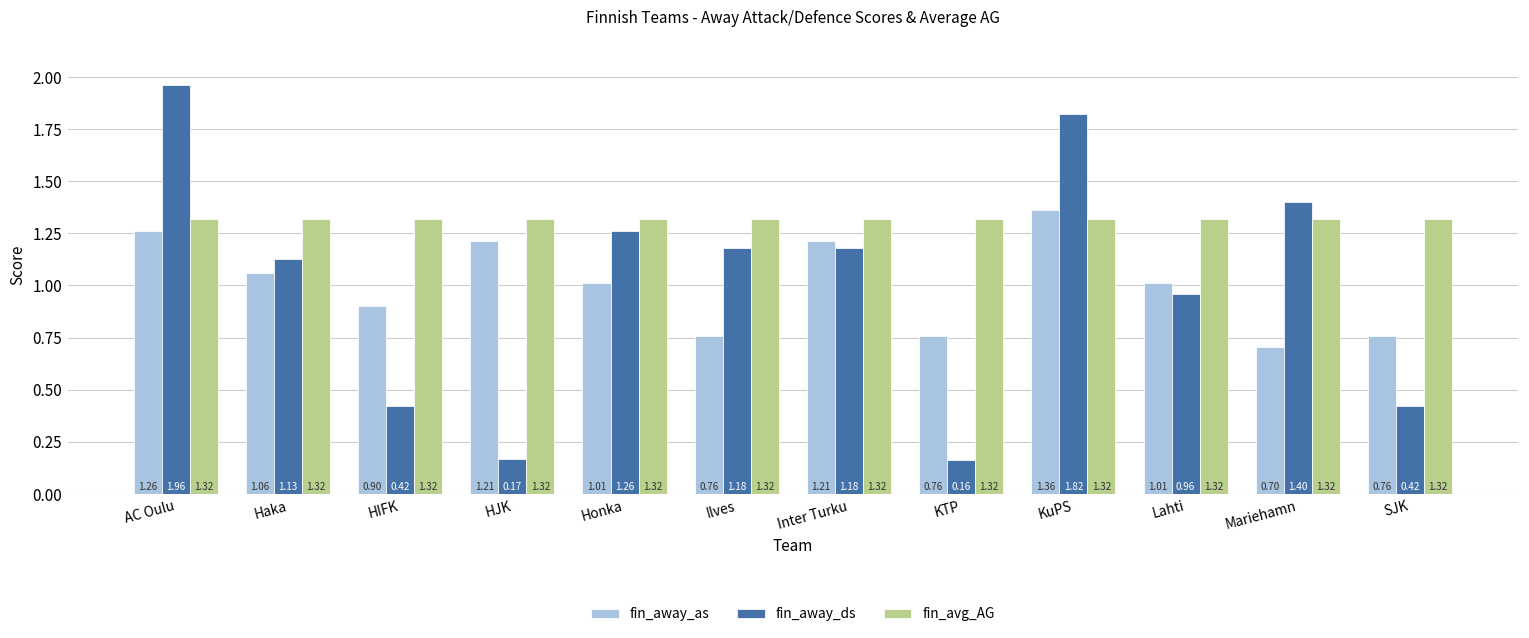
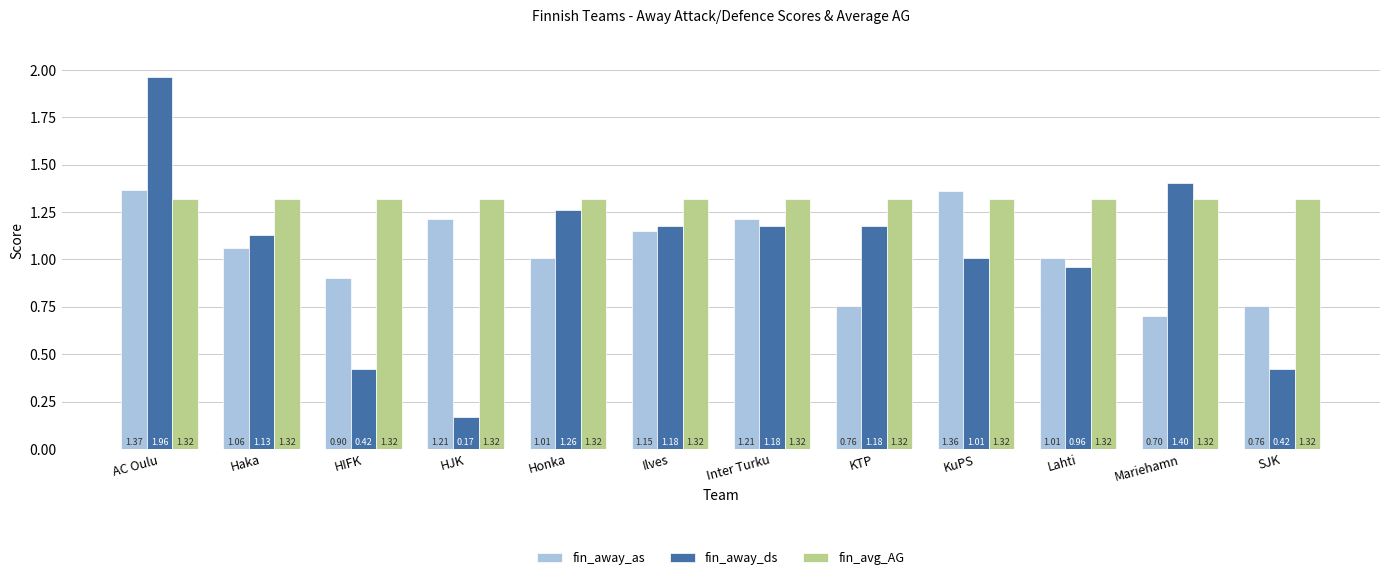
  {
    "fin_away_as": {
-     "AC Oulu": 1.26,
+     "AC Oulu": 1.37,
      "Haka": 1.06,
      "HIFK": 0.90,
      "HJK": 1.21,
      "Honka": 1.01,
-     "Ilves": 0.76,
+     "Ilves": 1.15,
      "Inter Turku": 1.21,
      "KTP": 0.76,
      "KuPS": 1.36,
      "Lahti": 1.01,
      "Mariehamn": 0.70,
      "SJK": 0.76
    },
    "fin_away_ds": {
      "AC Oulu": 1.96,
      "Haka": 1.13,
      "HIFK": 0.42,
      "HJK": 0.17,
      "Honka": 1.26,
      "Ilves": 1.18,
      "Inter Turku": 1.18,
-     "KTP": 0.16,
-     "KuPS": 1.82,
+     "KTP": 1.18,
+     "KuPS": 1.01,
      "Lahti": 0.96,
      "Mariehamn": 1.40,
      "SJK": 0.42
    },
    "fin_avg_AG": {
      "AC Oulu": 1.32,
      "Haka": 1.32,
      "HIFK": 1.32,
      "HJK": 1.32,
      "Honka": 1.32,
      "Ilves": 1.32,
      "Inter Turku": 1.32,
      "KTP": 1.32,
      "KuPS": 1.32,
      "Lahti": 1.32,
      "Mariehamn": 1.32,
      "SJK": 1.32
    }
  }
